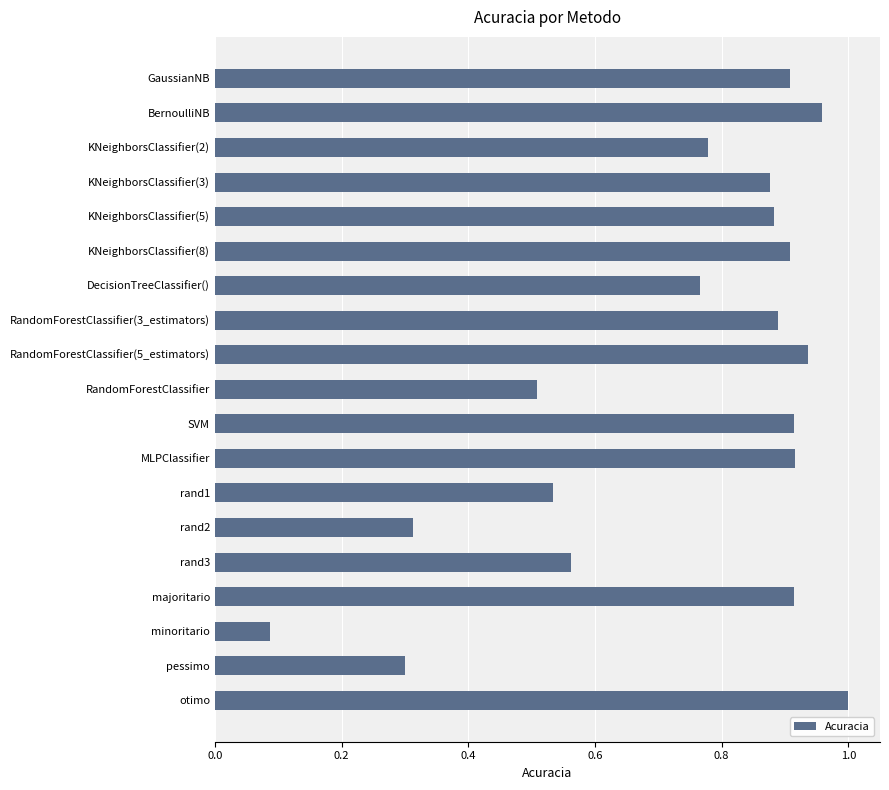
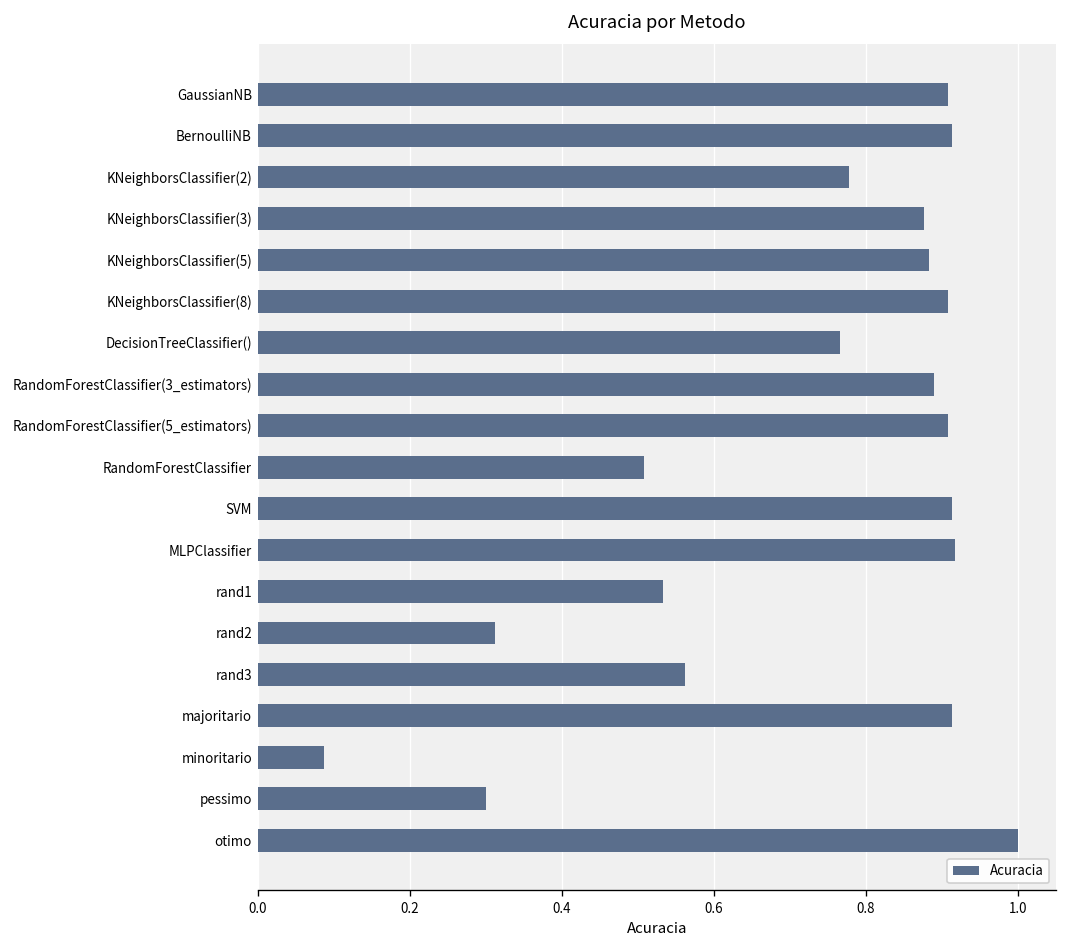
  {
    "GaussianNB": 0.91,
-   "BernoulliNB": 0.96,
+   "BernoulliNB": 0.91,
    "KNeighborsClassifier(2)": 0.78,
    "KNeighborsClassifier(3)": 0.88,
    "KNeighborsClassifier(5)": 0.88,
    "KNeighborsClassifier(8)": 0.91,
    "DecisionTreeClassifier()": 0.77,
    "RandomForestClassifier(3_estimators)": 0.89,
-   "RandomForestClassifier(5_estimators)": 0.94,
+   "RandomForestClassifier(5_estimators)": 0.91,
    "RandomForestClassifier": 0.51,
    "SVM": 0.91,
    "MLPClassifier": 0.92,
    "rand1": 0.53,
    "rand2": 0.31,
    "rand3": 0.56,
    "majoritario": 0.91,
    "minoritario": 0.09,
    "pessimo": 0.30,
    "otimo": 1.00
  }
